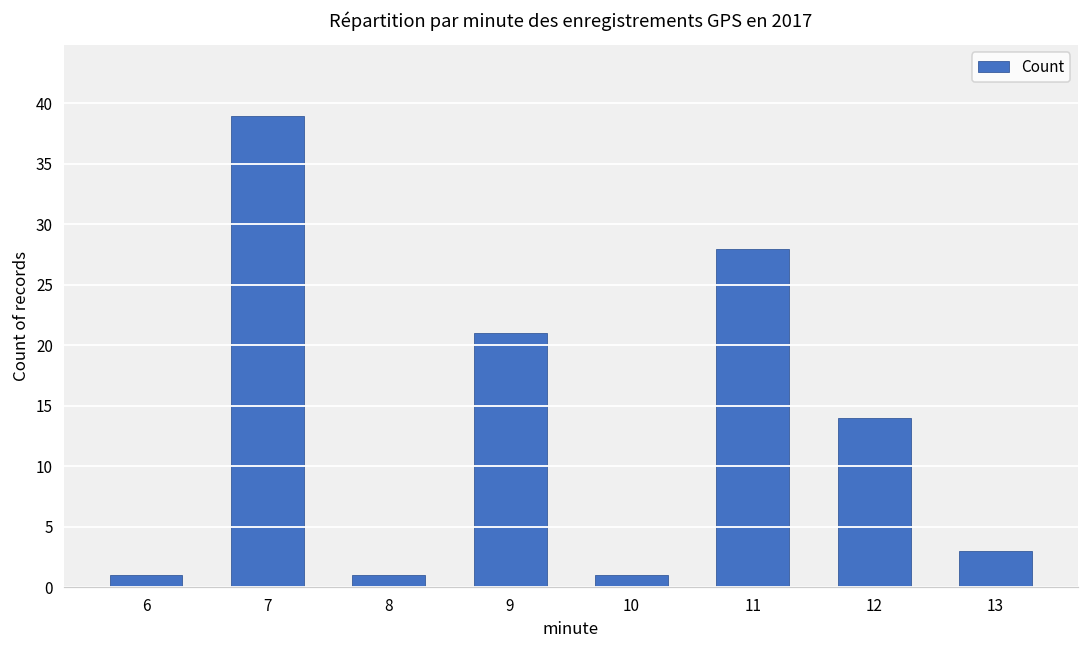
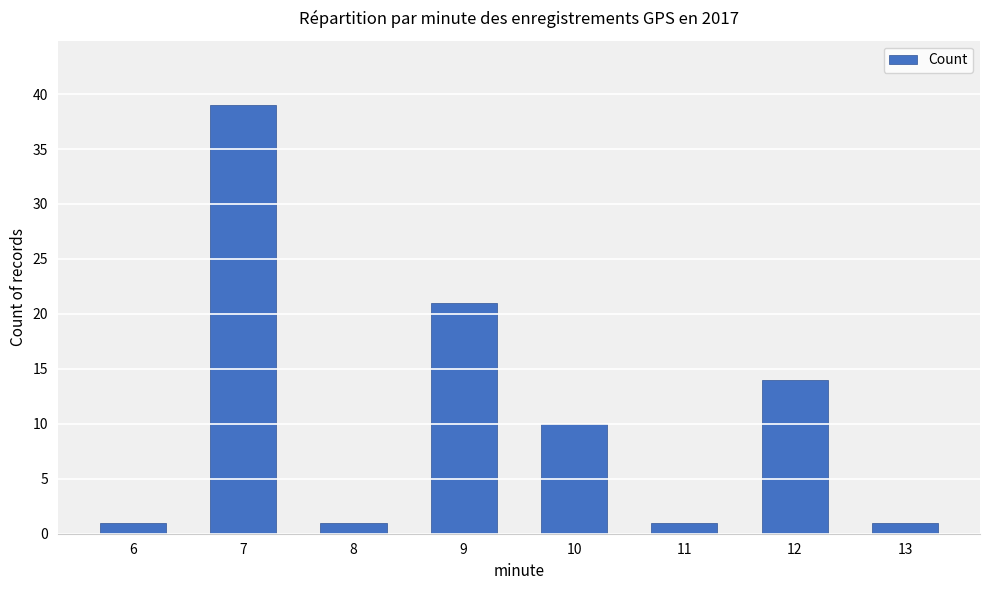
  {
    "6": 1,
    "7": 39,
    "8": 1,
    "9": 21,
-   "10": 1,
-   "11": 28,
+   "10": 10,
+   "11": 1,
    "12": 14,
-   "13": 3
+   "13": 1
  }
